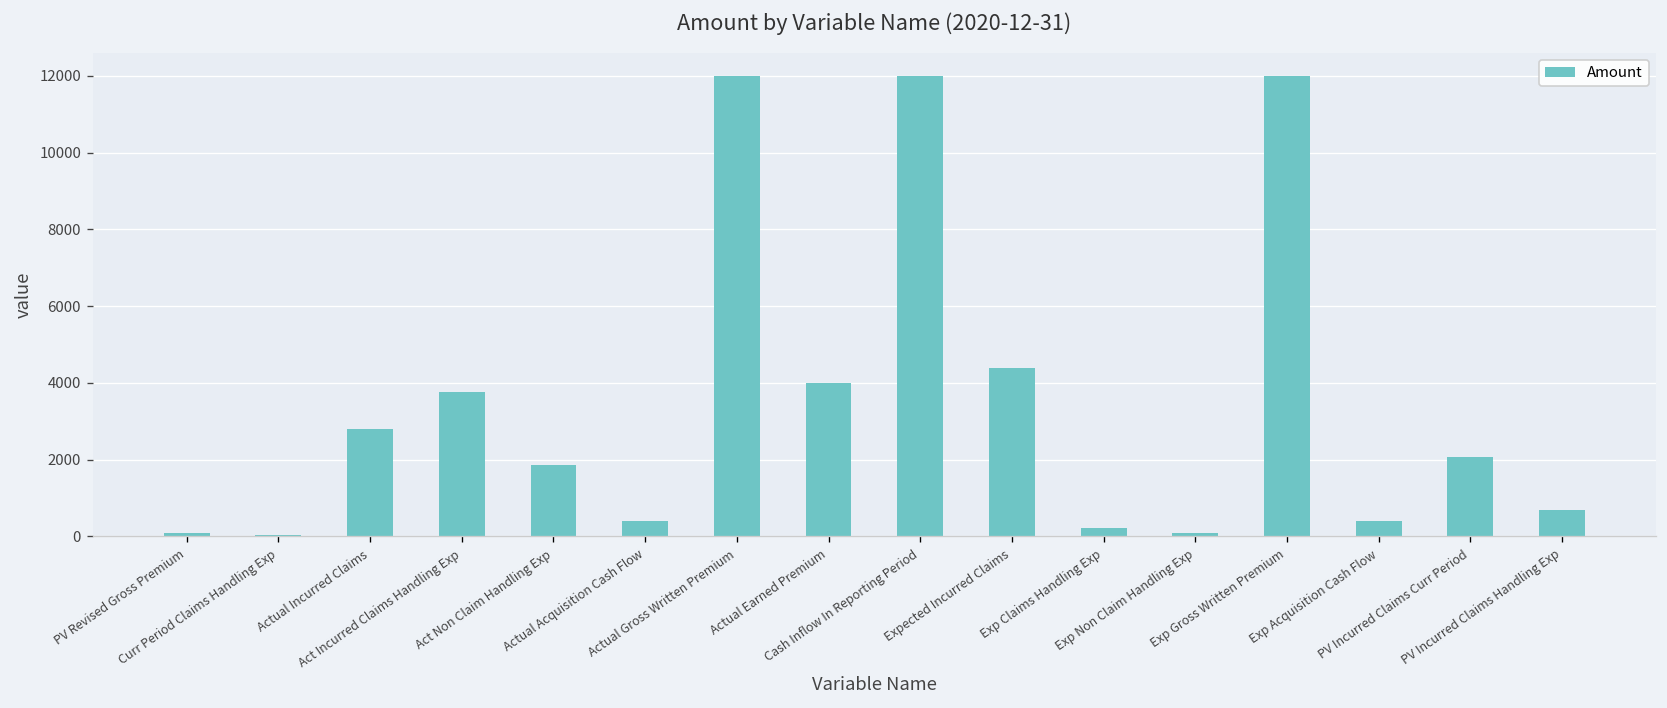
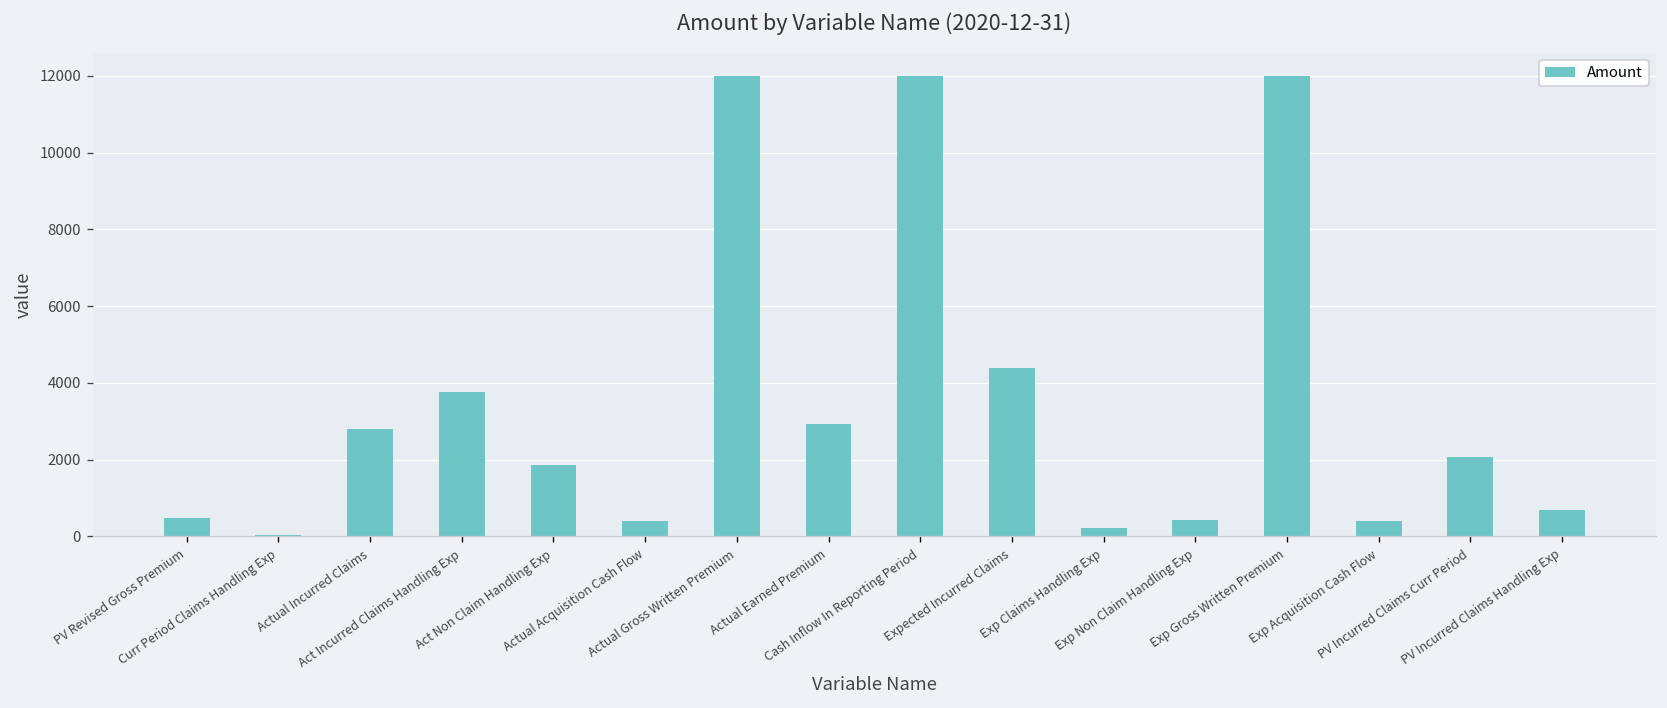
  {
-   "PV Revised Gross Premium": 100,
+   "PV Revised Gross Premium": 500,
    "Actual Incurred Claims": 2800,
    "Act Incurred Claims Handling Exp": 3800,
    "Act Non Claim Handling Exp": 1900,
    "Actual Acquisition Cash Flow": 400,
    "Actual Gross Written Premium": 12000,
-   "Actual Earned Premium": 4000,
+   "Actual Earned Premium": 2900,
    "Cash Inflow In Reporting Period": 12000,
    "Expected Incurred Claims": 4400,
    "Exp Claims Handling Exp": 200,
-   "Exp Non Claim Handling Exp": 100,
+   "Exp Non Claim Handling Exp": 400,
    "Exp Gross Written Premium": 12000,
    "Exp Acquisition Cash Flow": 400,
    "PV Incurred Claims Curr Period": 2100,
    "PV Incurred Claims Handling Exp": 700
  }
